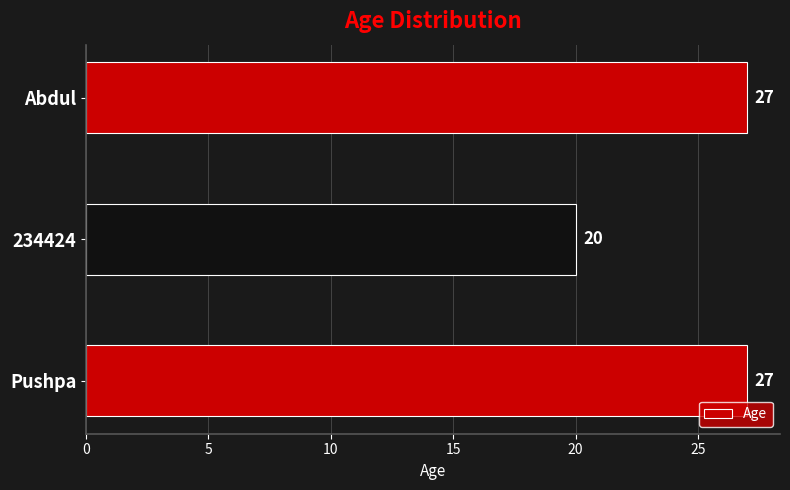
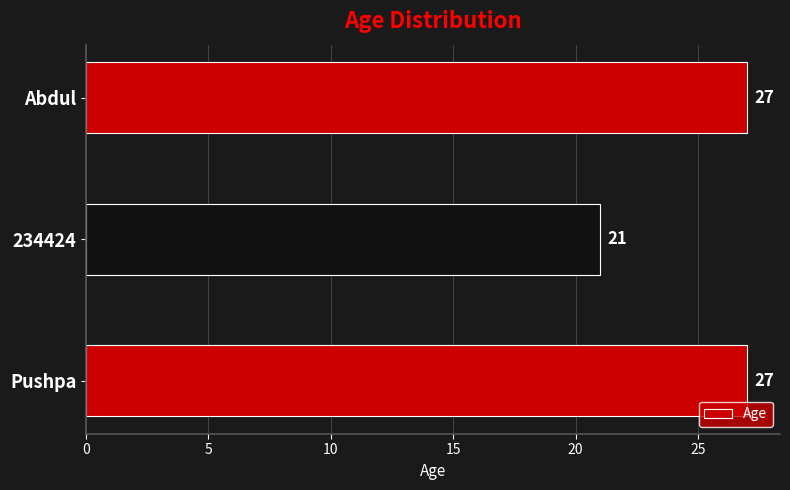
  {
    "Abdul": 27,
-   "234424": 20,
+   "234424": 21,
    "Pushpa": 27
  }
